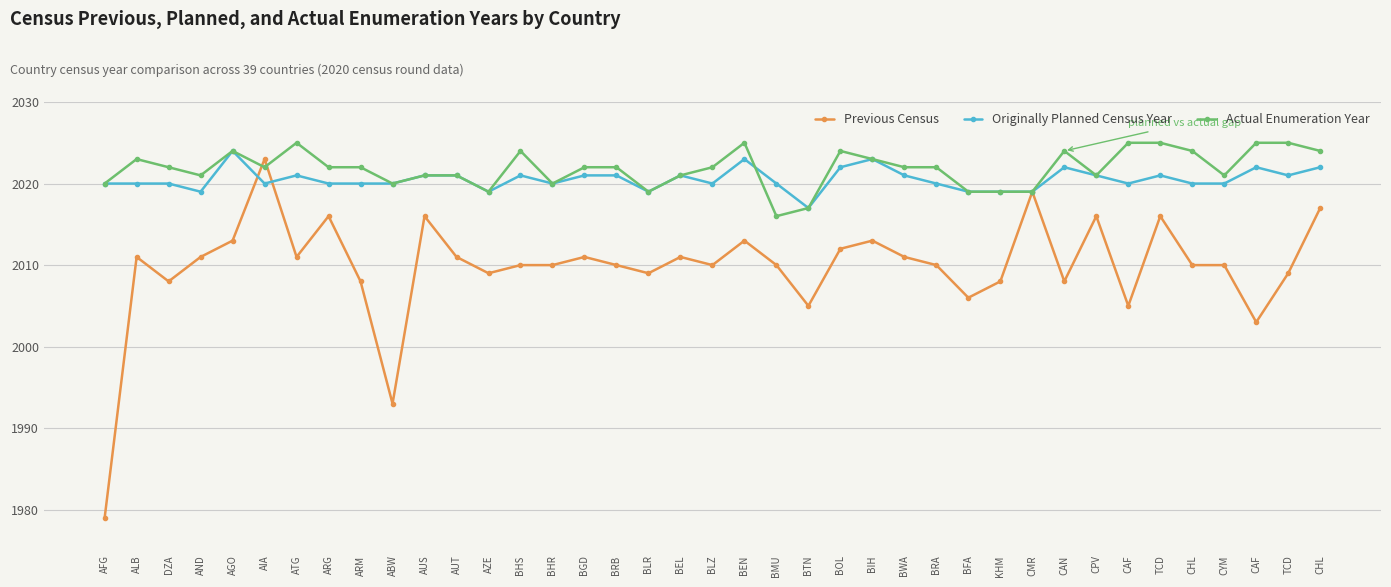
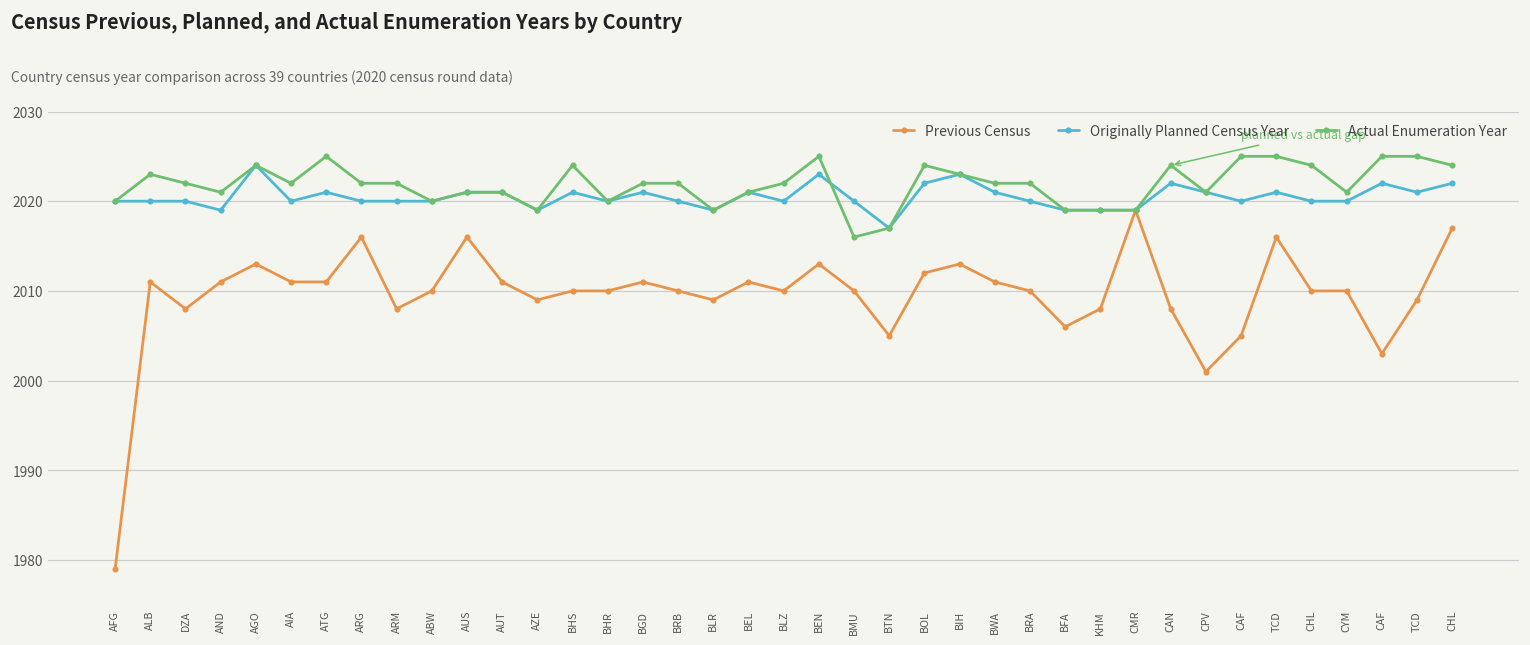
  {
    "Previous Census": {
      "AFG": 1979,
      "ALB": 2011,
      "DZA": 2008,
      "AND": 2011,
      "AGO": 2013,
-     "AIA": 2023,
+     "AIA": 2011,
      "ATG": 2011,
      "ARG": 2016,
      "ARM": 2008,
-     "ABW": 1993,
+     "ABW": 2010,
      "AUS": 2016,
      "AUT": 2011,
      "AZE": 2009,
      "BHS": 2010,
      "BHR": 2010,
      "BGD": 2011,
      "BRB": 2010,
      "BLR": 2009,
      "BEL": 2011,
      "BLZ": 2010,
      "BEN": 2013,
      "BMU": 2010,
      "BTN": 2005,
      "BOL": 2012,
      "BIH": 2013,
      "BWA": 2011,
      "BRA": 2010,
      "BFA": 2006,
      "KHM": 2008,
      "CAN": 2008,
-     "CPV": 2016,
+     "CPV": 2001,
      "CYM": 2010
    },
    "Originally Planned Census Year": {
      "ALB": 2020,
      "DZA": 2020,
      "AND": 2019,
      "AIA": 2020,
      "ATG": 2021,
      "ARG": 2020,
      "ARM": 2020,
      "BHS": 2021,
      "BGD": 2021,
-     "BRB": 2021,
+     "BRB": 2020,
      "BLZ": 2020,
      "BEN": 2023,
      "BMU": 2020,
      "BOL": 2022,
      "BWA": 2021,
      "BRA": 2020,
      "CAN": 2022,
      "CYM": 2020
    },
    "Actual Enumeration Year": {
      "ALB": 2023,
      "DZA": 2022,
      "AND": 2021,
      "AIA": 2022,
      "ATG": 2025,
      "ARG": 2022,
      "ARM": 2022,
      "BHS": 2024,
      "BGD": 2022,
      "BRB": 2022,
      "BLZ": 2022,
      "BEN": 2025,
      "BMU": 2016,
      "BOL": 2024,
      "BWA": 2022,
      "BRA": 2022,
      "CAN": 2024,
      "CYM": 2021
    }
  }
